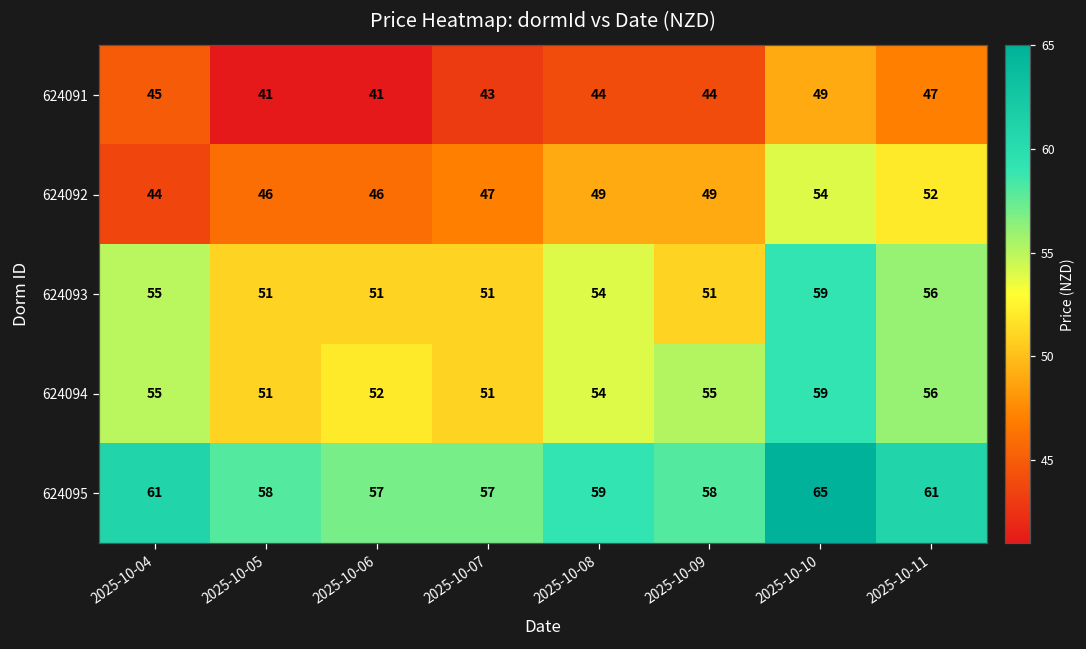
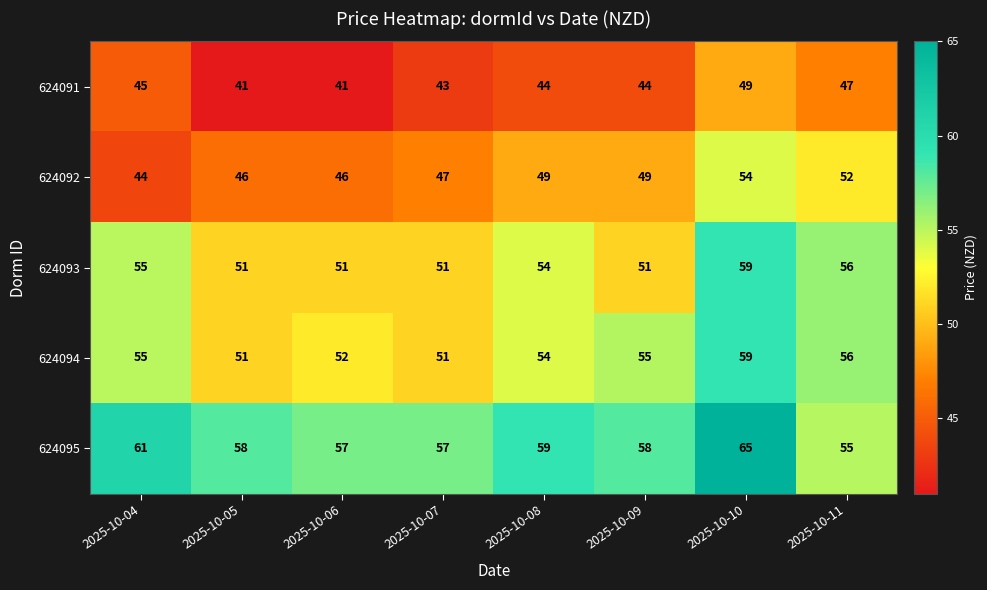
  {
    "624091": {
      "2025-10-04": 45,
      "2025-10-05": 41,
      "2025-10-06": 41,
      "2025-10-07": 43,
      "2025-10-08": 44,
      "2025-10-09": 44,
      "2025-10-10": 49,
      "2025-10-11": 47
    },
    "624092": {
      "2025-10-04": 44,
      "2025-10-05": 46,
      "2025-10-06": 46,
      "2025-10-07": 47,
      "2025-10-08": 49,
      "2025-10-09": 49,
      "2025-10-10": 54,
      "2025-10-11": 52
    },
    "624093": {
      "2025-10-04": 55,
      "2025-10-05": 51,
      "2025-10-06": 51,
      "2025-10-07": 51,
      "2025-10-08": 54,
      "2025-10-09": 51,
      "2025-10-10": 59,
      "2025-10-11": 56
    },
    "624094": {
      "2025-10-04": 55,
      "2025-10-05": 51,
      "2025-10-06": 52,
      "2025-10-07": 51,
      "2025-10-08": 54,
      "2025-10-09": 55,
      "2025-10-10": 59,
      "2025-10-11": 56
    },
    "624095": {
      "2025-10-04": 61,
      "2025-10-05": 58,
      "2025-10-06": 57,
      "2025-10-07": 57,
      "2025-10-08": 59,
      "2025-10-09": 58,
      "2025-10-10": 65,
-     "2025-10-11": 61
+     "2025-10-11": 55
    }
  }
